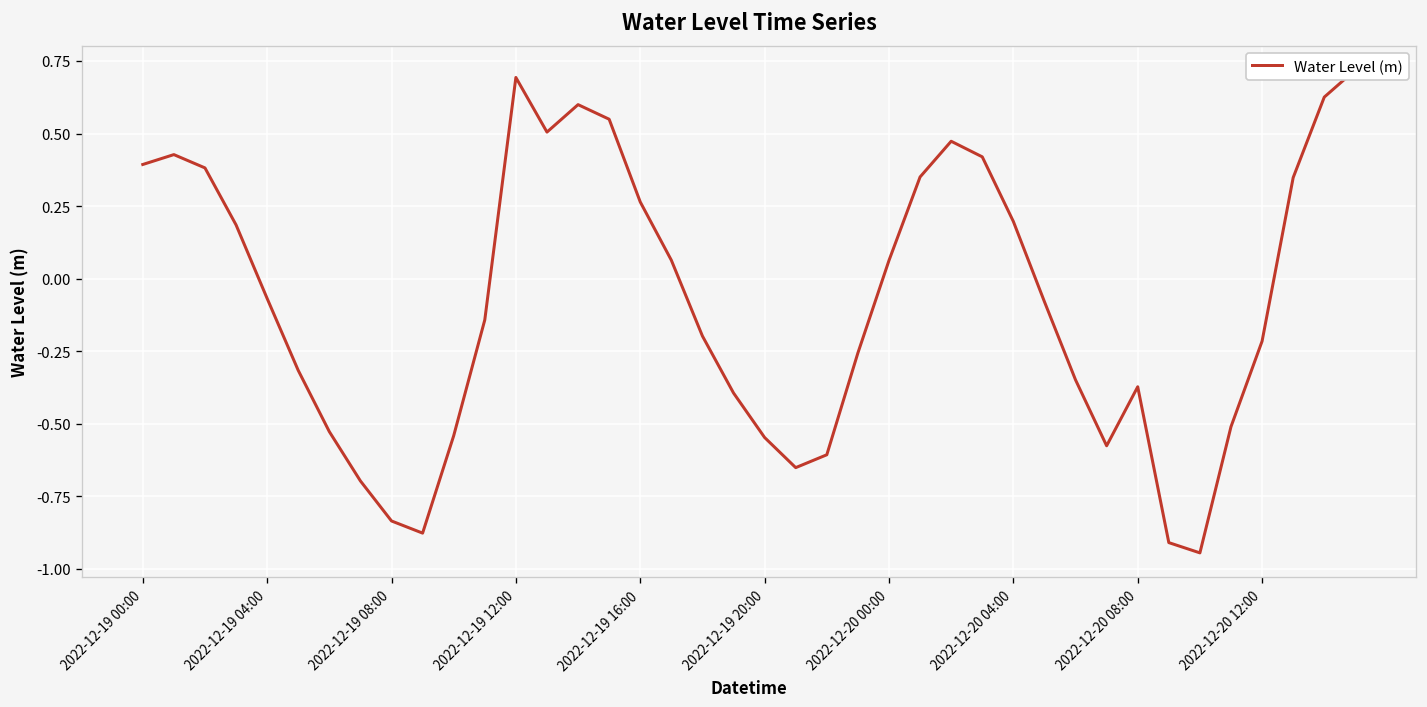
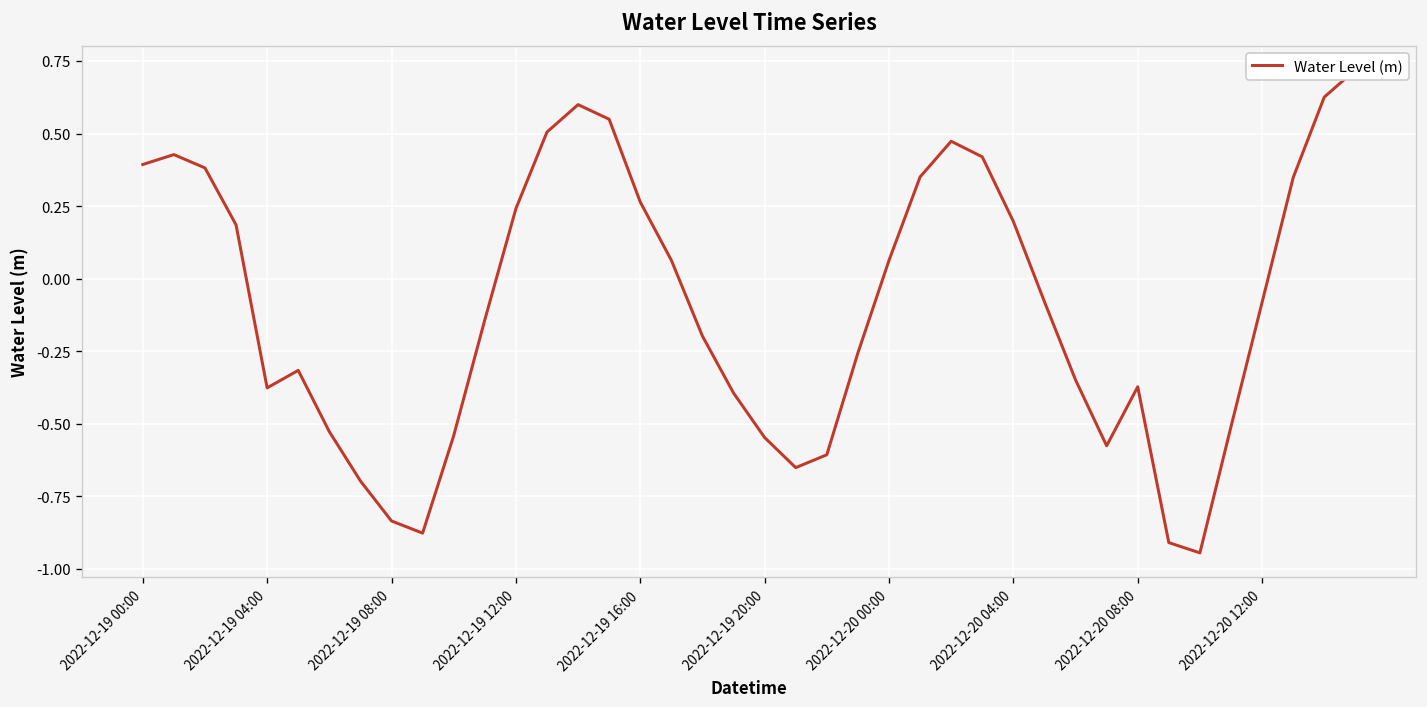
  {
    "2022-12-19 00:00": 0.39,
-   "2022-12-19 04:00": -0.07,
+   "2022-12-19 04:00": -0.38,
    "2022-12-19 08:00": -0.83,
-   "2022-12-19 12:00": 0.69,
+   "2022-12-19 12:00": 0.24,
    "2022-12-19 16:00": 0.26,
    "2022-12-19 20:00": -0.55,
    "2022-12-20 00:00": 0.06,
    "2022-12-20 04:00": 0.20,
    "2022-12-20 08:00": -0.37,
-   "2022-12-20 12:00": -0.22
+   "2022-12-20 12:00": -0.08
  }
